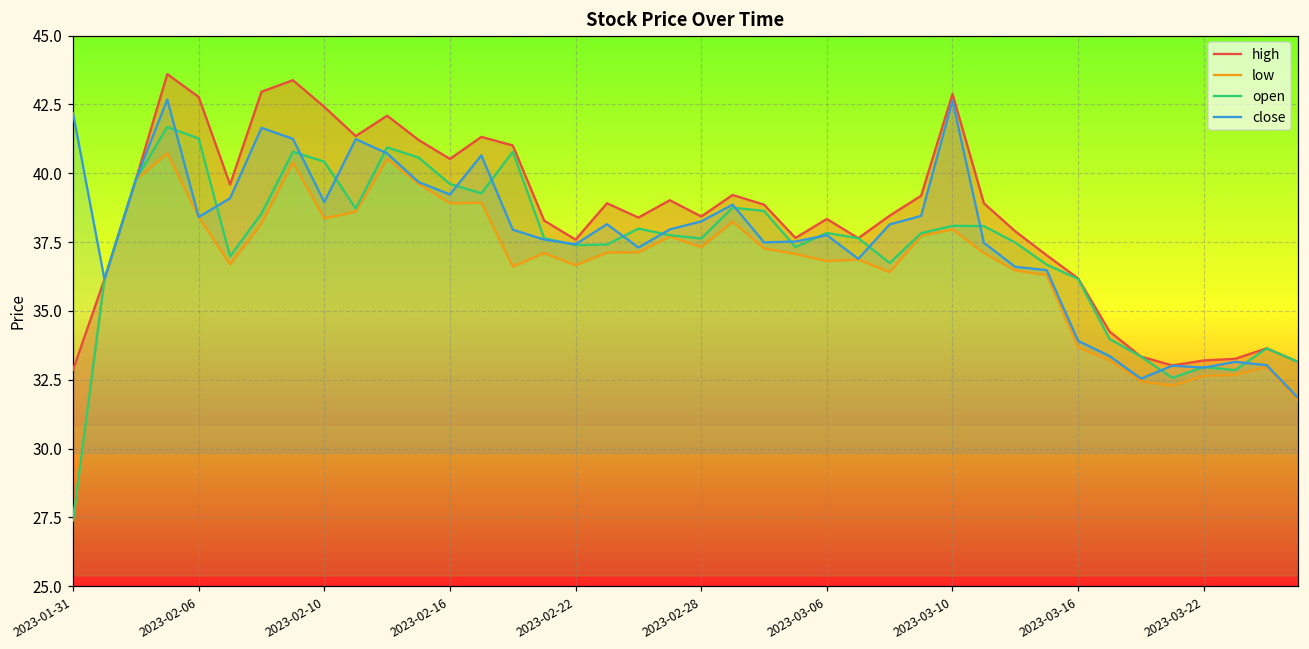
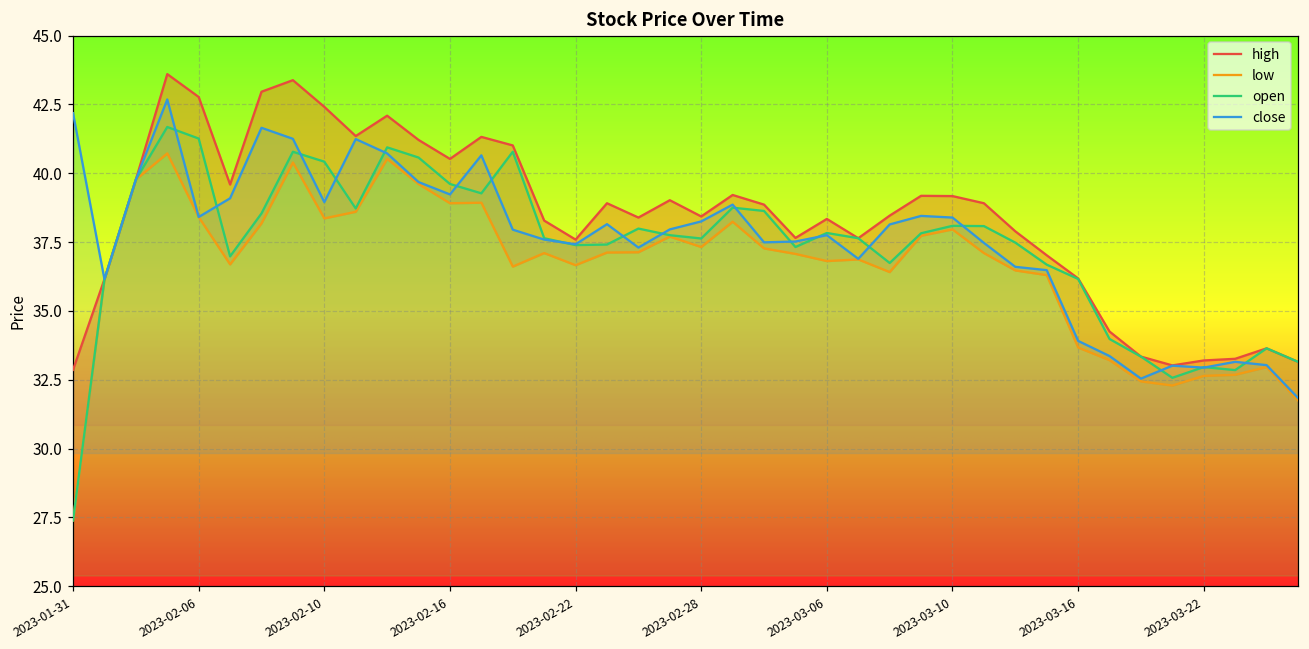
  {
    "high": {
      "2023-01-31": 32.9,
      "2023-02-06": 42.8,
      "2023-02-10": 42.4,
      "2023-02-16": 40.5,
      "2023-02-22": 37.6,
      "2023-02-28": 38.4,
      "2023-03-06": 38.3,
-     "2023-03-10": 42.9,
+     "2023-03-10": 39.2,
      "2023-03-22": 33.2
    },
    "low": {
      "2023-02-10": 38.4,
      "2023-02-16": 38.9,
      "2023-02-22": 36.7,
      "2023-02-28": 37.3,
      "2023-03-06": 36.8,
      "2023-03-10": 38.0,
      "2023-03-16": 33.7,
      "2023-03-22": 32.6
    },
    "open": {
      "2023-02-06": 41.3,
      "2023-02-10": 40.4,
      "2023-02-16": 39.6,
      "2023-02-28": 37.6,
      "2023-03-10": 38.1
    },
    "close": {
      "2023-01-31": 42.2,
      "2023-02-10": 39.0,
      "2023-02-16": 39.2,
      "2023-02-28": 38.3,
-     "2023-03-10": 42.6,
+     "2023-03-10": 38.4,
      "2023-03-16": 33.9
    }
  }
